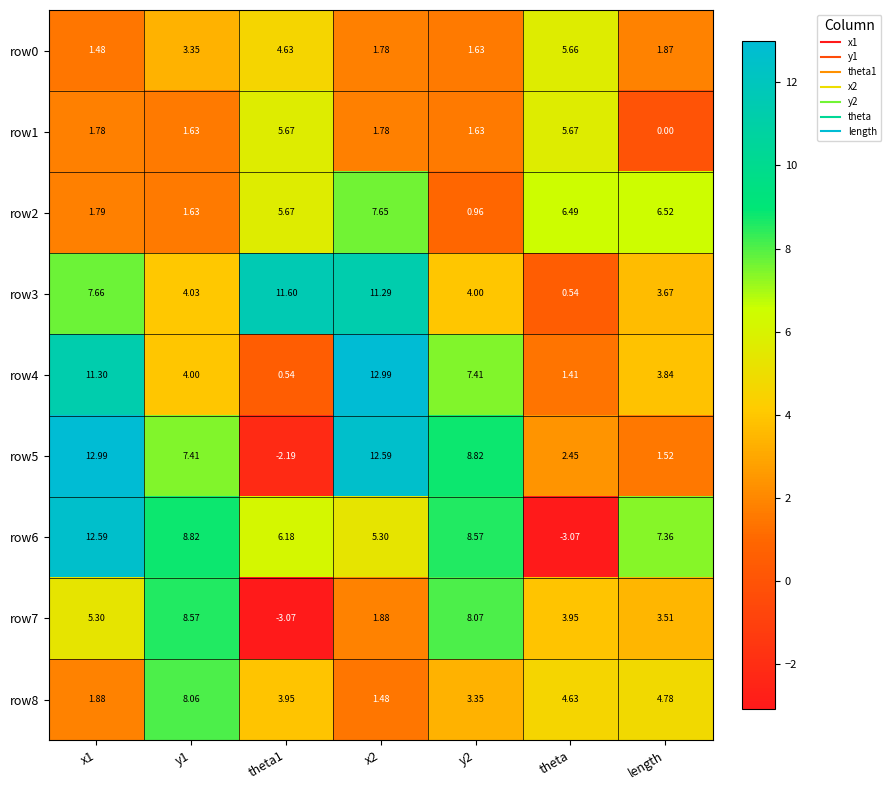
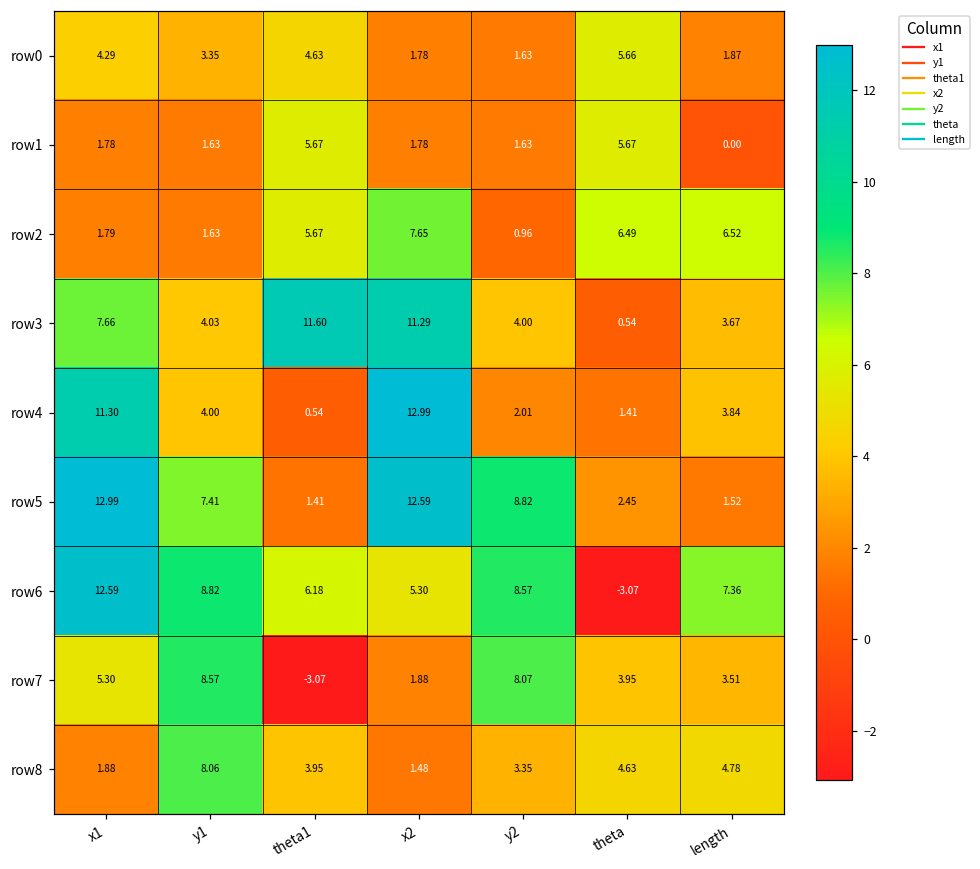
  {
    "row0": {
-     "x1": 1.48,
+     "x1": 4.29,
      "y1": 3.35,
      "theta1": 4.63,
      "x2": 1.78,
      "y2": 1.63,
      "theta": 5.66,
      "length": 1.87
    },
    "row1": {
      "x1": 1.78,
      "y1": 1.63,
      "theta1": 5.67,
      "x2": 1.78,
      "y2": 1.63,
      "theta": 5.67,
      "length": 0.00
    },
    "row2": {
      "x1": 1.79,
      "y1": 1.63,
      "theta1": 5.67,
      "x2": 7.65,
      "y2": 0.96,
      "theta": 6.49,
      "length": 6.52
    },
    "row3": {
      "x1": 7.66,
      "y1": 4.03,
      "theta1": 11.60,
      "x2": 11.29,
      "y2": 4.00,
      "theta": 0.54,
      "length": 3.67
    },
    "row4": {
      "x1": 11.30,
      "y1": 4.00,
      "theta1": 0.54,
      "x2": 12.99,
-     "y2": 7.41,
+     "y2": 2.01,
      "theta": 1.41,
      "length": 3.84
    },
    "row5": {
      "x1": 12.99,
      "y1": 7.41,
-     "theta1": -2.19,
+     "theta1": 1.41,
      "x2": 12.59,
      "y2": 8.82,
      "theta": 2.45,
      "length": 1.52
    },
    "row6": {
      "x1": 12.59,
      "y1": 8.82,
      "theta1": 6.18,
      "x2": 5.30,
      "y2": 8.57,
      "theta": -3.07,
      "length": 7.36
    },
    "row7": {
      "x1": 5.30,
      "y1": 8.57,
      "theta1": -3.07,
      "x2": 1.88,
      "y2": 8.07,
      "theta": 3.95,
      "length": 3.51
    },
    "row8": {
      "x1": 1.88,
      "y1": 8.06,
      "theta1": 3.95,
      "x2": 1.48,
      "y2": 3.35,
      "theta": 4.63,
      "length": 4.78
    }
  }
